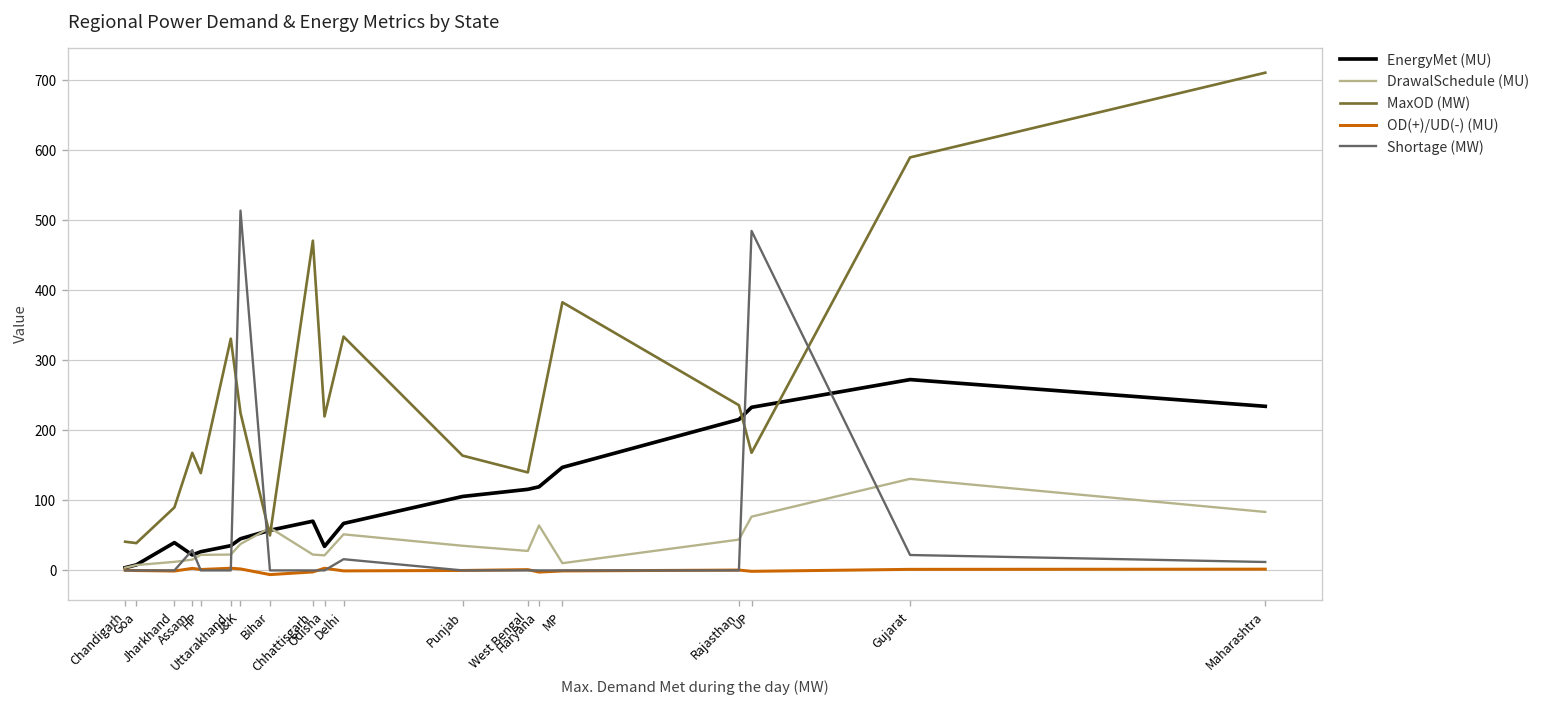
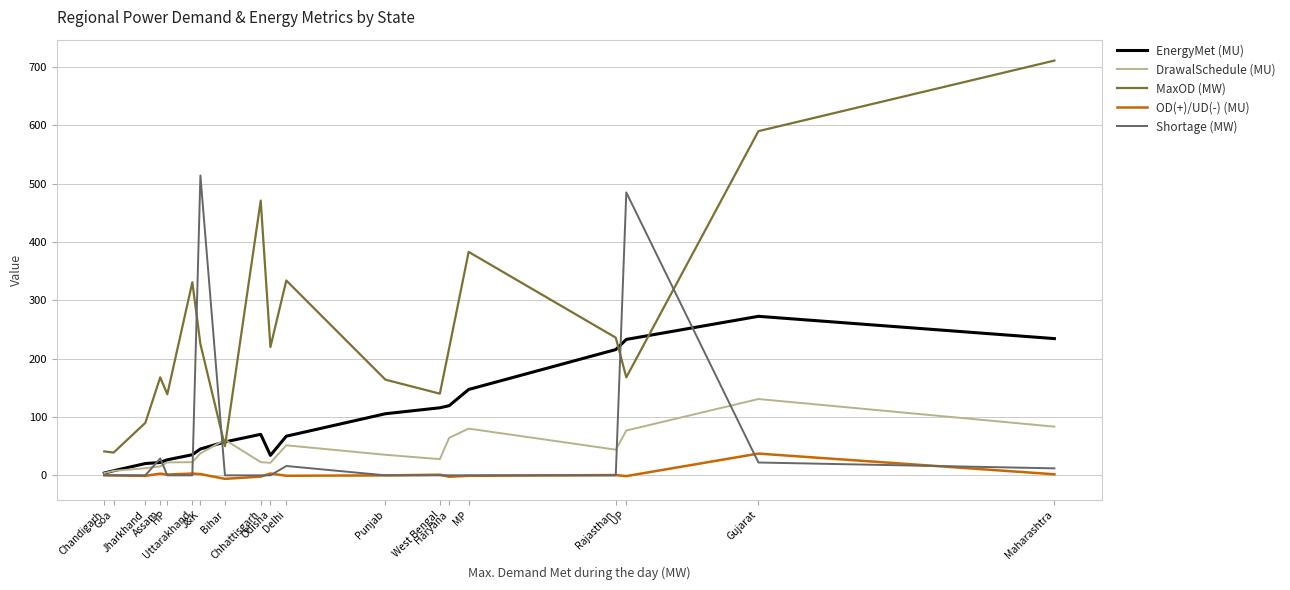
  {
    "EnergyMet (MU)": {
-     "Jharkhand": 40,
+     "Jharkhand": 20,
      "Assam": 20,
      "HP": 30,
      "Uttarakhand": 40,
      "J&K": 50,
      "Chhattisgarh": 70,
      "Odisha": 30,
      "Delhi": 70,
      "Punjab": 110,
      "West Bengal": 120,
      "Haryana": 120,
      "MP": 150,
      "Rajasthan": 220,
      "UP": 230,
      "Gujarat": 270,
      "Maharashtra": 230
    },
    "DrawalSchedule (MU)": {
      "Jharkhand": 10,
      "Assam": 20,
      "HP": 20,
      "Uttarakhand": 20,
      "J&K": 40,
      "Chhattisgarh": 20,
      "Odisha": 20,
      "Delhi": 50,
      "Punjab": 40,
      "West Bengal": 30,
      "Haryana": 60,
-     "MP": 10,
+     "MP": 80,
      "Rajasthan": 40,
      "UP": 80,
      "Gujarat": 130,
      "Maharashtra": 80
    },
    "OD(+)/UD(-) (MU)": {
      "Assam": 0,
      "J&K": 0,
      "Bihar": -10,
      "Delhi": 0,
      "UP": 0,
-     "Gujarat": 0,
+     "Gujarat": 40,
      "Maharashtra": 0
    }
  }
